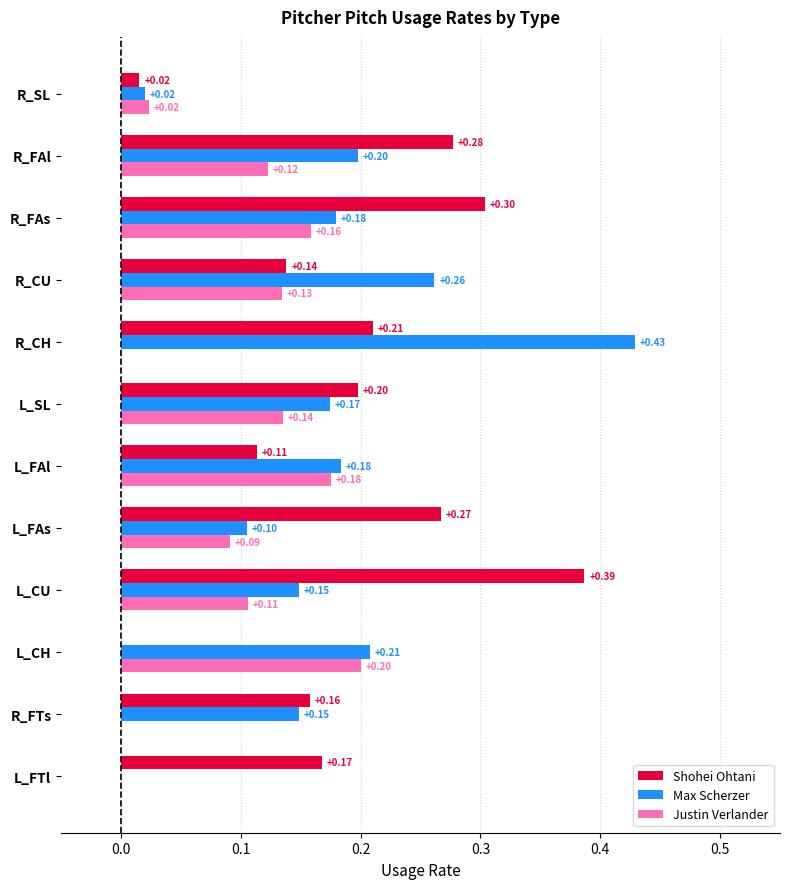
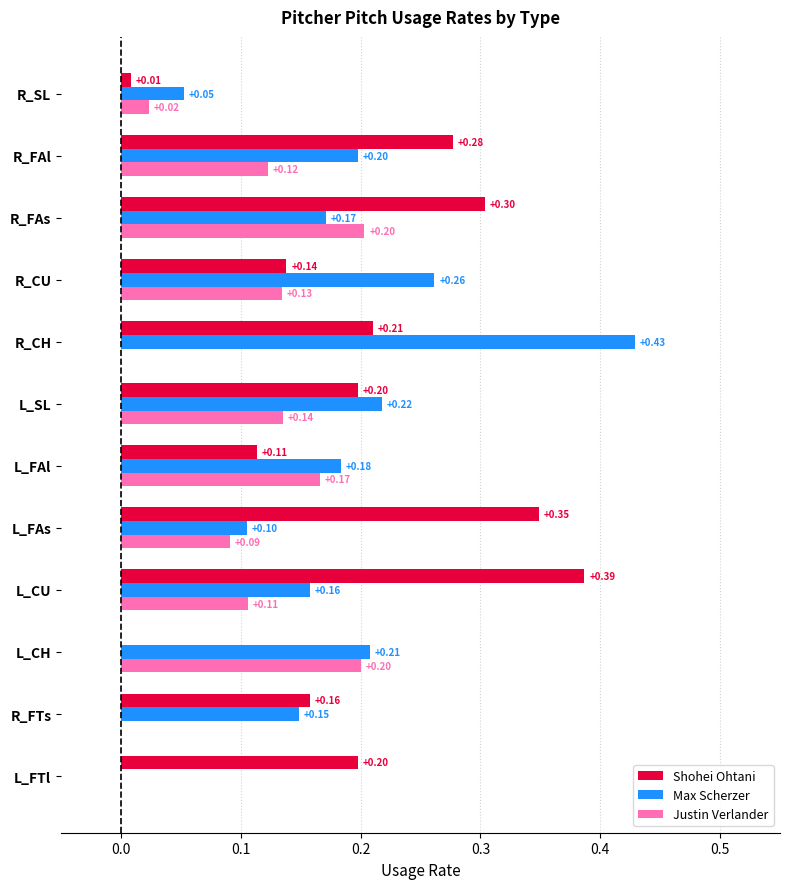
  {
    "Shohei Ohtani": {
-     "R_SL": "+0.02",
+     "R_SL": "+0.01",
      "R_FAl": "+0.28",
      "R_FAs": "+0.30",
      "R_CU": "+0.14",
      "R_CH": "+0.21",
      "L_SL": "+0.20",
      "L_FAl": "+0.11",
-     "L_FAs": "+0.27",
+     "L_FAs": "+0.35",
      "L_CU": "+0.39",
      "R_FTs": "+0.16",
-     "L_FTl": "+0.17"
+     "L_FTl": "+0.20"
    },
    "Max Scherzer": {
-     "R_SL": "+0.02",
+     "R_SL": "+0.05",
      "R_FAl": "+0.20",
-     "R_FAs": "+0.18",
+     "R_FAs": "+0.17",
      "R_CU": "+0.26",
      "R_CH": "+0.43",
-     "L_SL": "+0.17",
+     "L_SL": "+0.22",
      "L_FAl": "+0.18",
      "L_FAs": "+0.10",
-     "L_CU": "+0.15",
+     "L_CU": "+0.16",
      "L_CH": "+0.21",
      "R_FTs": "+0.15"
    },
    "Justin Verlander": {
      "R_SL": "+0.02",
      "R_FAl": "+0.12",
-     "R_FAs": "+0.16",
+     "R_FAs": "+0.20",
      "R_CU": "+0.13",
      "L_SL": "+0.14",
-     "L_FAl": "+0.18",
+     "L_FAl": "+0.17",
      "L_FAs": "+0.09",
      "L_CU": "+0.11",
      "L_CH": "+0.20"
    }
  }
